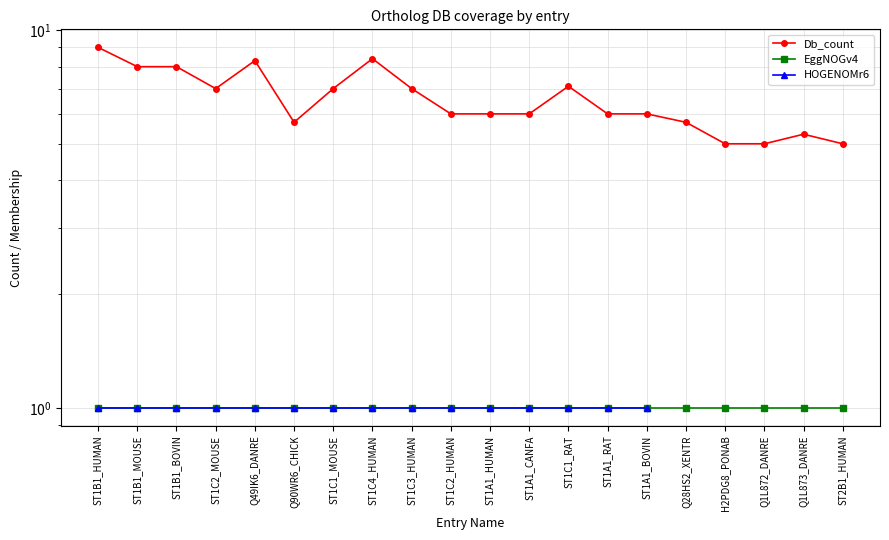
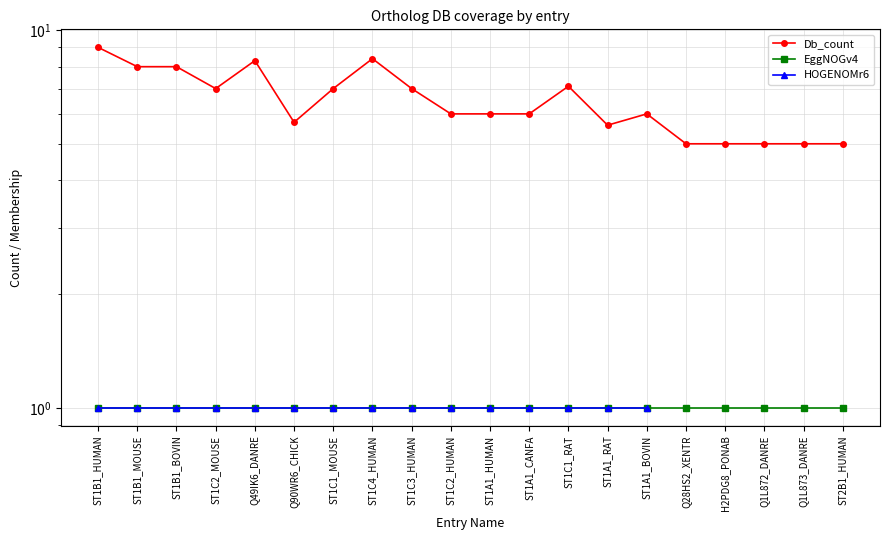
  {
    "Db_count": {
      "ST1B1_HUMAN": 9.0,
      "ST1B1_MOUSE": 8.0,
      "ST1B1_BOVIN": 8.0,
      "ST1C2_MOUSE": 7.0,
      "Q49IK6_DANRE": 8.3,
      "Q90WR6_CHICK": 5.7,
      "ST1C1_MOUSE": 7.0,
      "ST1C4_HUMAN": 8.4,
      "ST1C3_HUMAN": 7.0,
      "ST1C2_HUMAN": 6.0,
      "ST1A1_HUMAN": 6.0,
      "ST1A1_CANFA": 6.0,
      "ST1C1_RAT": 7.1,
-     "ST1A1_RAT": 6.0,
+     "ST1A1_RAT": 5.6,
      "ST1A1_BOVIN": 6.0,
-     "Q28HS2_XENTR": 5.7,
+     "Q28HS2_XENTR": 5.0,
      "H2PDG8_PONAB": 5.0,
      "Q1L872_DANRE": 5.0,
-     "Q1L873_DANRE": 5.3,
+     "Q1L873_DANRE": 5.0,
      "ST2B1_HUMAN": 5.0
    },
    "EggNOGv4": {
      "Q28HS2_XENTR": 1.0,
      "H2PDG8_PONAB": 1.0,
      "Q1L872_DANRE": 1.0,
      "Q1L873_DANRE": 1.0,
      "ST2B1_HUMAN": 1.0
    }
  }
